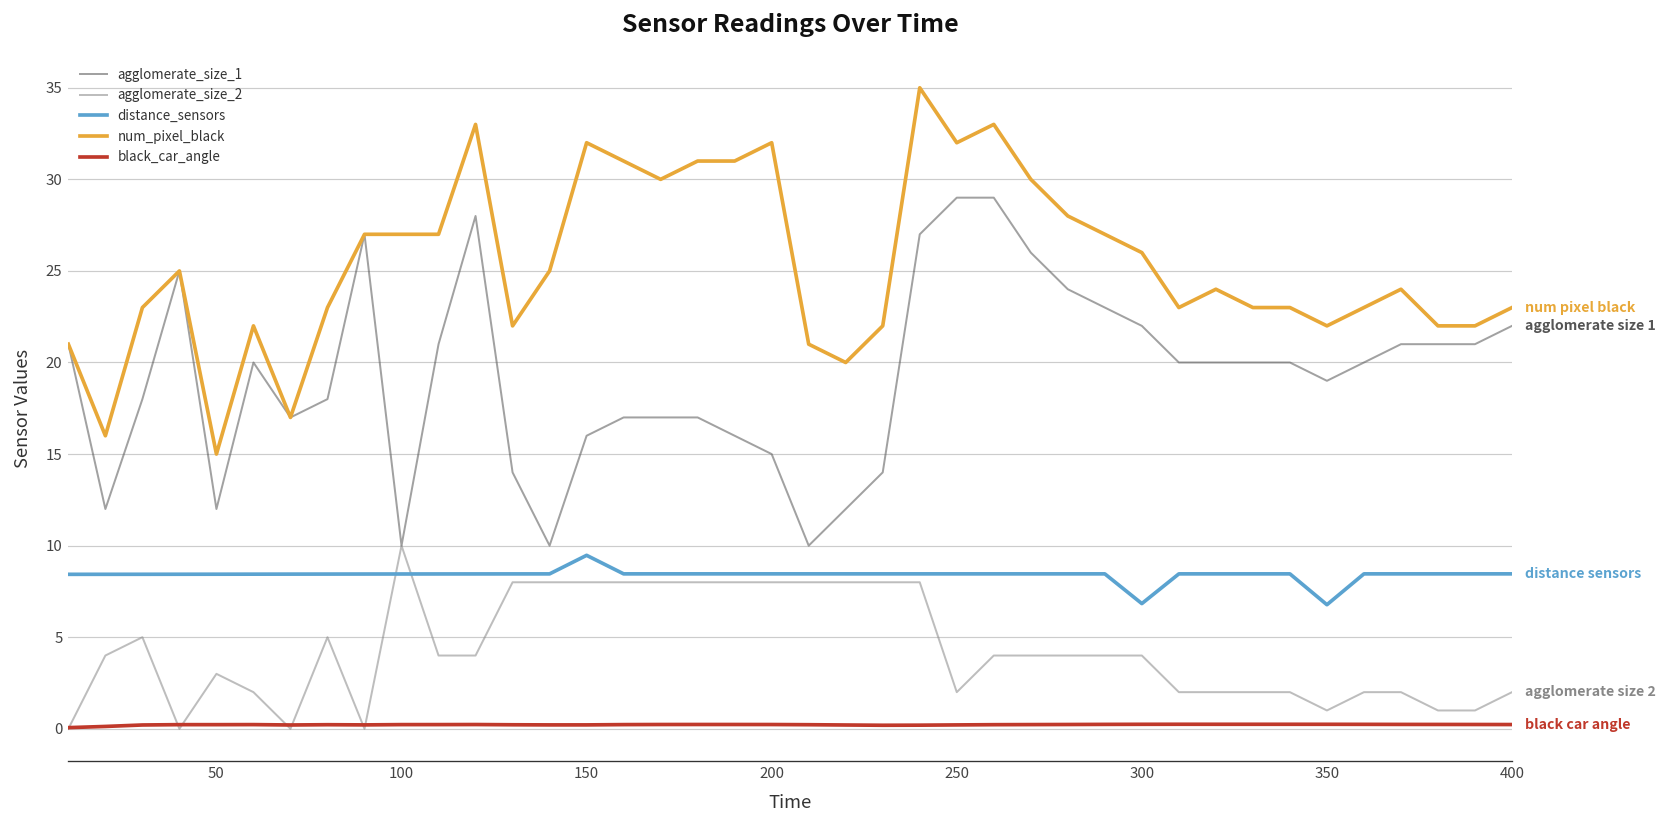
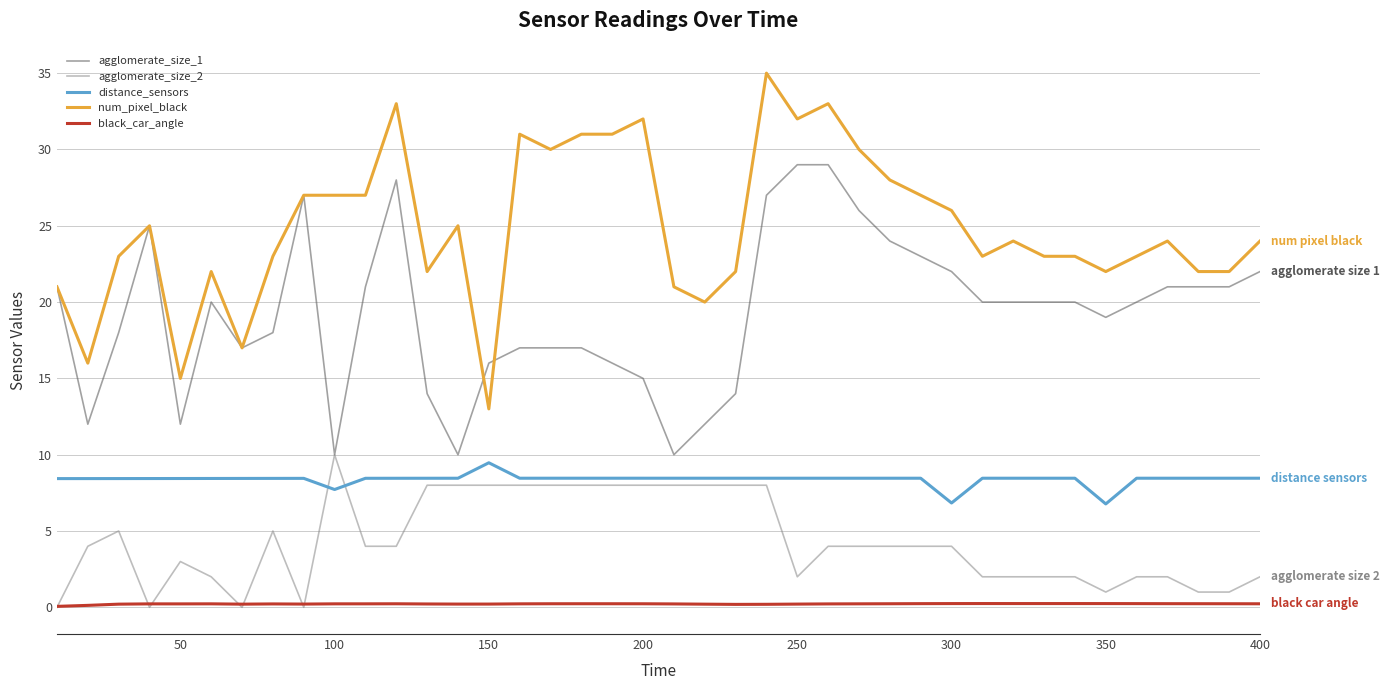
  {
    "agglomerate_size_1": {
      "50": 12.0,
      "150": 16.0,
      "200": 15.0,
      "250": 29.0,
      "300": 22.0,
      "350": 19.0
    },
    "agglomerate_size_2": {
      "400": 2
    },
    "distance_sensors": {
      "50": 8.4,
-     "100": 8.5,
+     "100": 7.7,
      "150": 9.5,
      "200": 8.5,
      "250": 8.5,
      "300": 6.8,
      "350": 6.8,
      "400": 8.5
    },
    "num_pixel_black": {
      "50": 15,
      "100": 27,
-     "150": 32,
+     "150": 13,
      "200": 32,
      "250": 32,
      "300": 26,
      "350": 22,
-     "400": 23
+     "400": 24
    },
    "black_car_angle": {
      "50": 0.2,
      "100": 0.2,
      "150": 0.2,
      "200": 0.2,
      "250": 0.2,
      "300": 0.2,
      "350": 0.2,
      "400": 0.2
    }
  }
